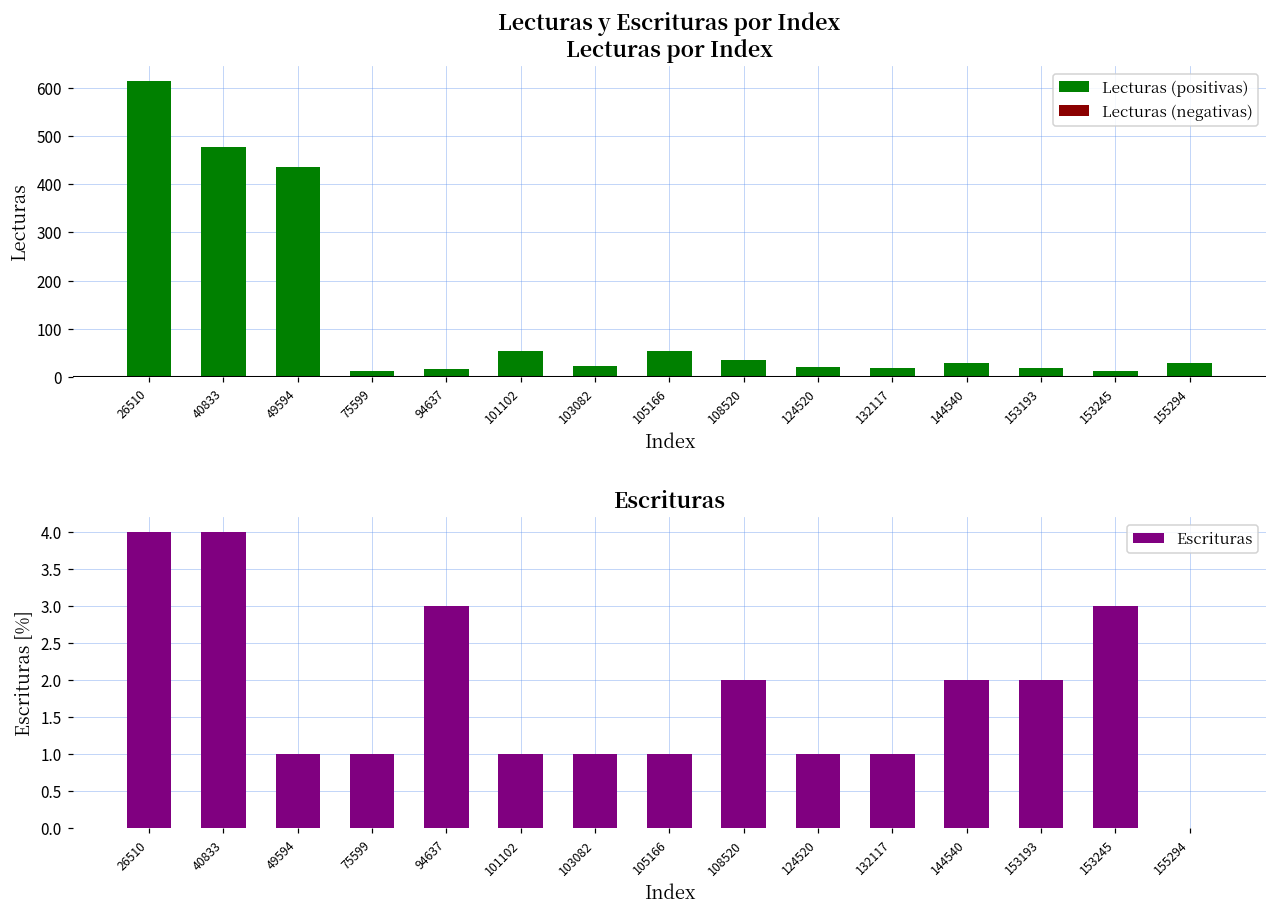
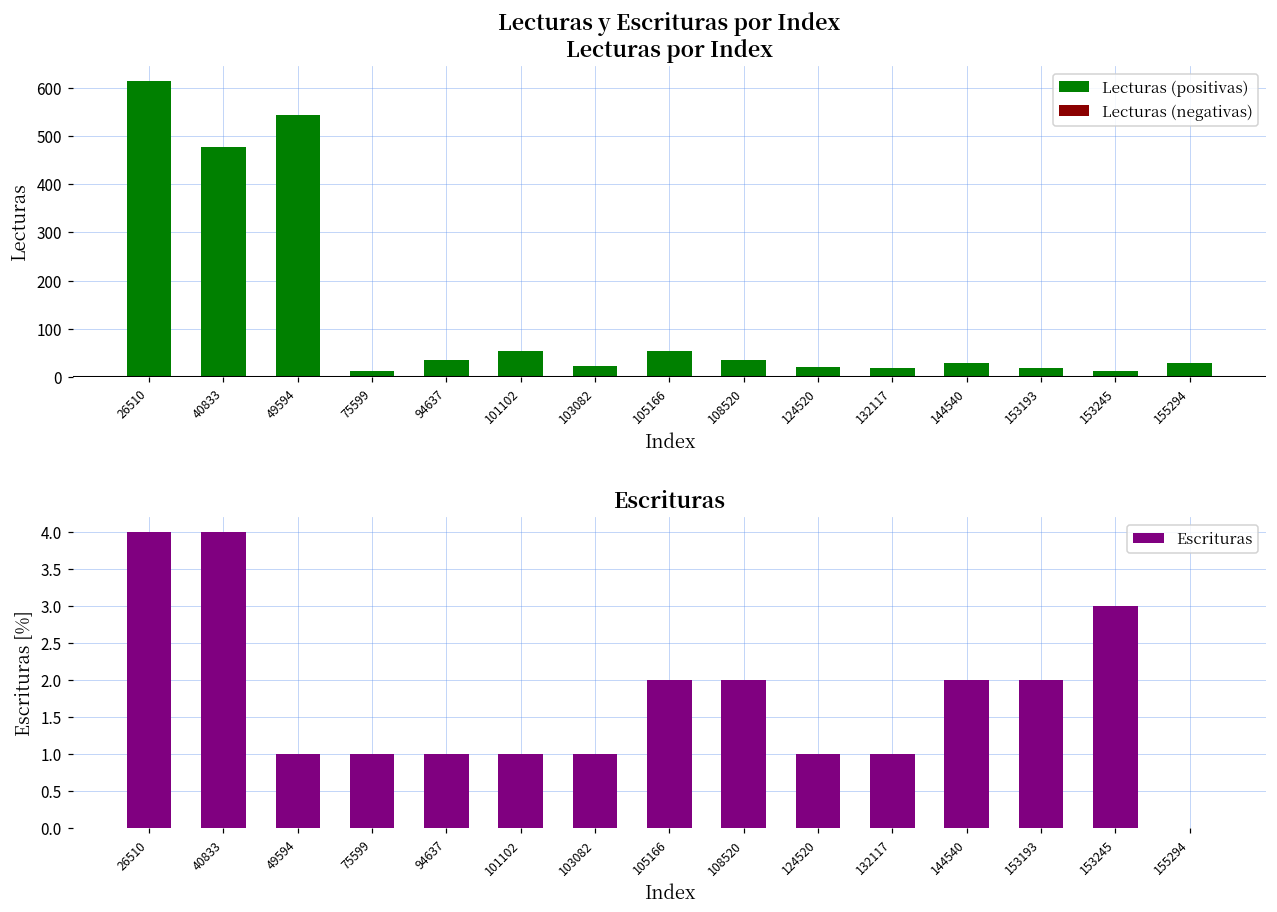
  {
    "Lecturas y Escrituras por Index Lecturas por Index": {
      "Lecturas (positivas)": {
        "26510": 610,
        "40833": 480,
-       "49594": 440,
+       "49594": 540,
        "75599": 10,
-       "94637": 20,
+       "94637": 40,
        "101102": 50,
        "103082": 20,
        "105166": 50,
        "108520": 40,
        "124520": 20,
        "132117": 20,
        "144540": 30,
        "153193": 20,
        "153245": 10,
        "155294": 30
      },
      "Lecturas (negativas)": {
        "26510": 0,
        "40833": 0,
        "49594": 0,
        "75599": 0,
        "94637": 0,
        "101102": 0,
        "103082": 0,
        "105166": 0,
        "108520": 0,
        "124520": 0,
        "132117": 0,
        "144540": 0,
        "153193": 0,
        "153245": 0,
        "155294": 0
      }
    },
    "Escrituras": {
      "26510": 4,
      "40833": 4,
      "49594": 1,
      "75599": 1,
-     "94637": 3,
+     "94637": 1,
      "101102": 1,
      "103082": 1,
-     "105166": 1,
+     "105166": 2,
      "108520": 2,
      "124520": 1,
      "132117": 1,
      "144540": 2,
      "153193": 2,
      "153245": 3,
      "155294": 0
    }
  }
